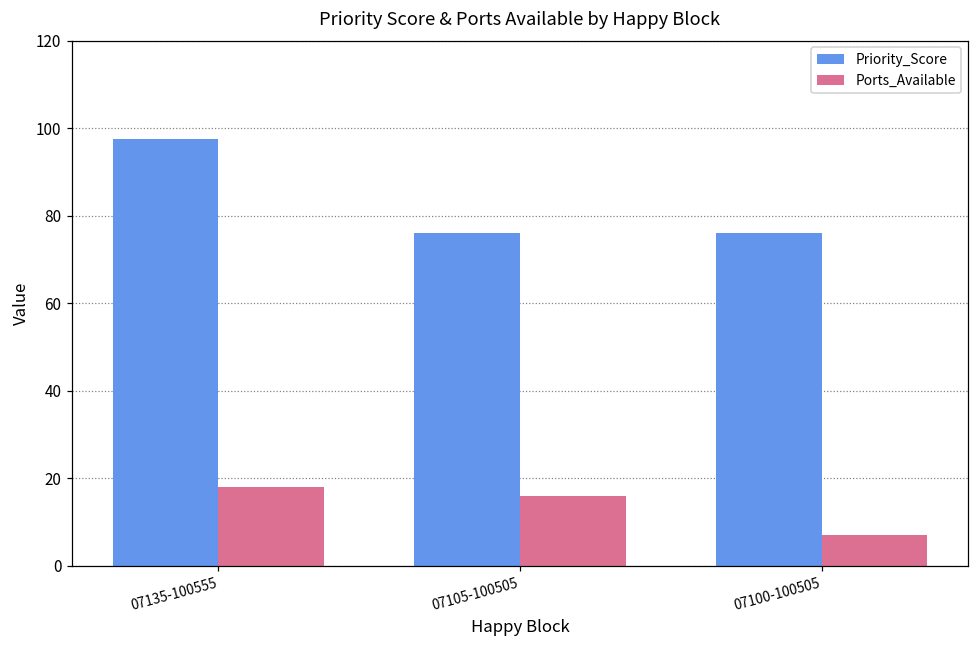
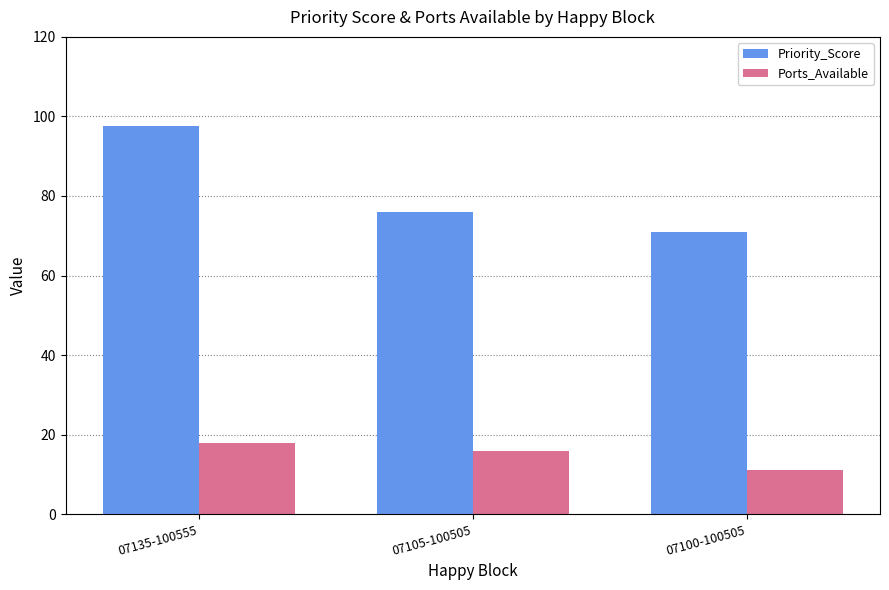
  {
    "Priority_Score": {
      "07135-100555": 98,
      "07105-100505": 76,
-     "07100-100505": 76
+     "07100-100505": 71
    },
    "Ports_Available": {
      "07135-100555": 18,
      "07105-100505": 16,
-     "07100-100505": 7
+     "07100-100505": 11
    }
  }
